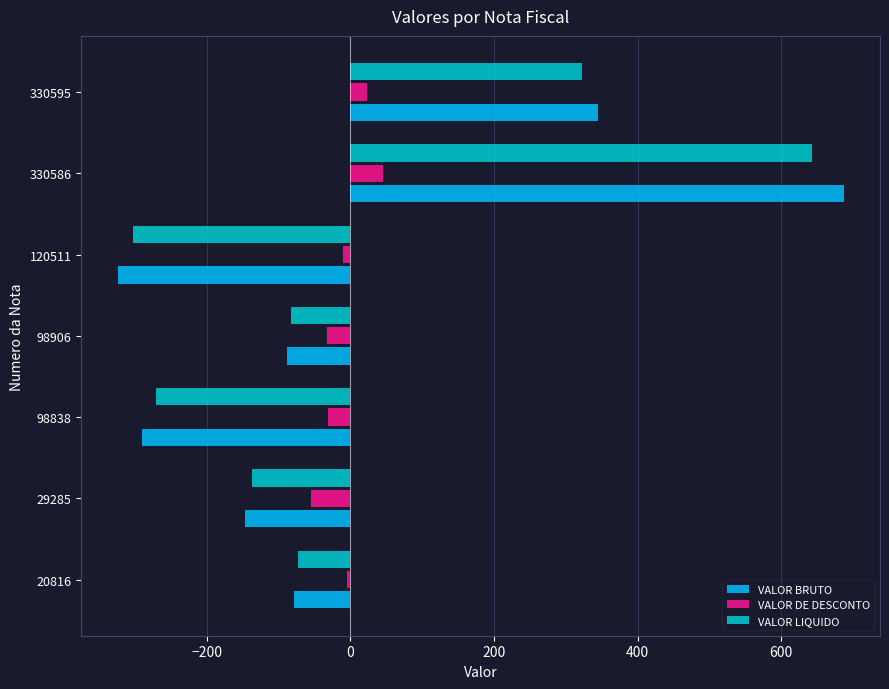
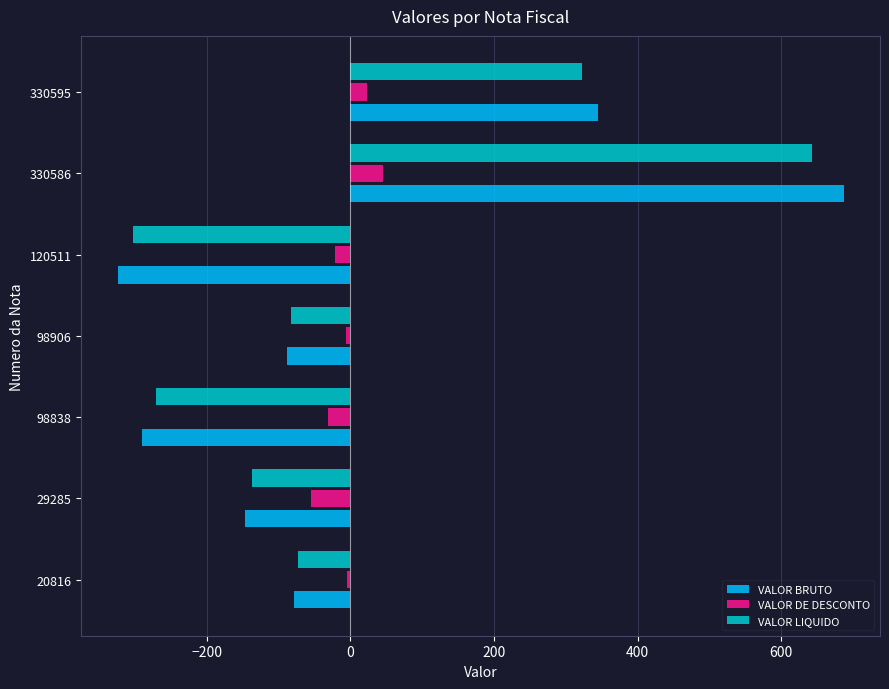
  {
    "VALOR DE DESCONTO": {
      "330595": 20,
      "330586": 40,
-     "120511": -10,
-     "98906": -30,
+     "120511": -20,
+     "98906": -10,
      "98838": -30,
      "29285": -50,
      "20816": -10
    }
  }
